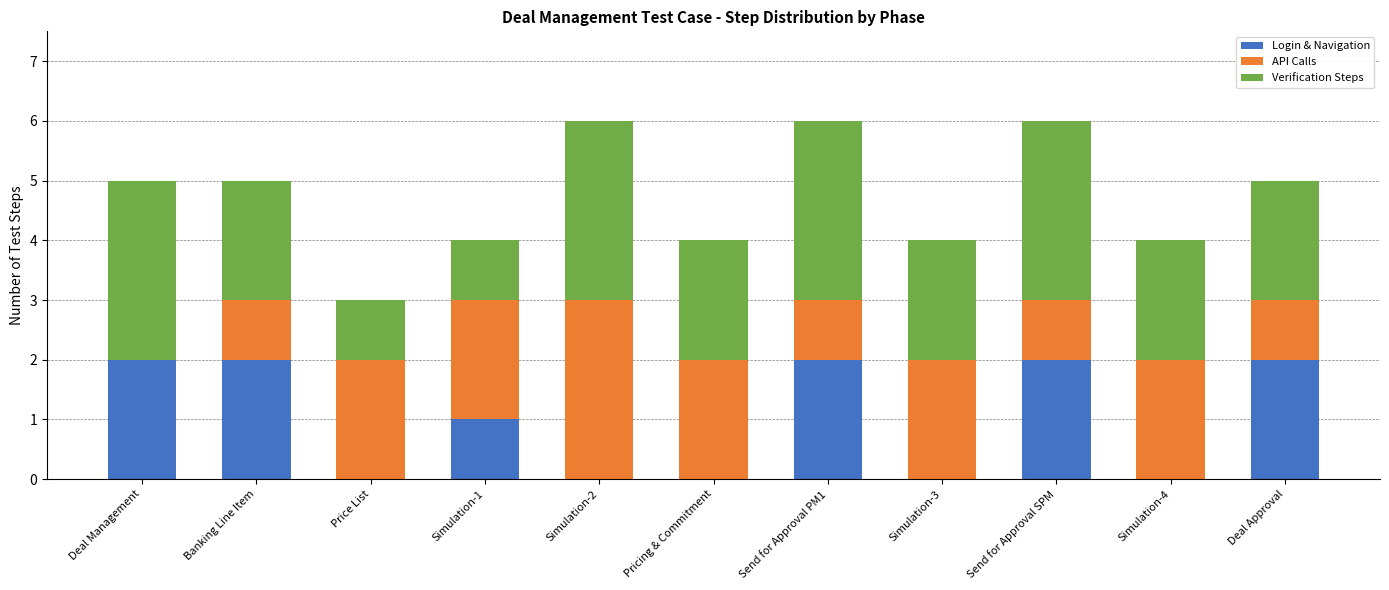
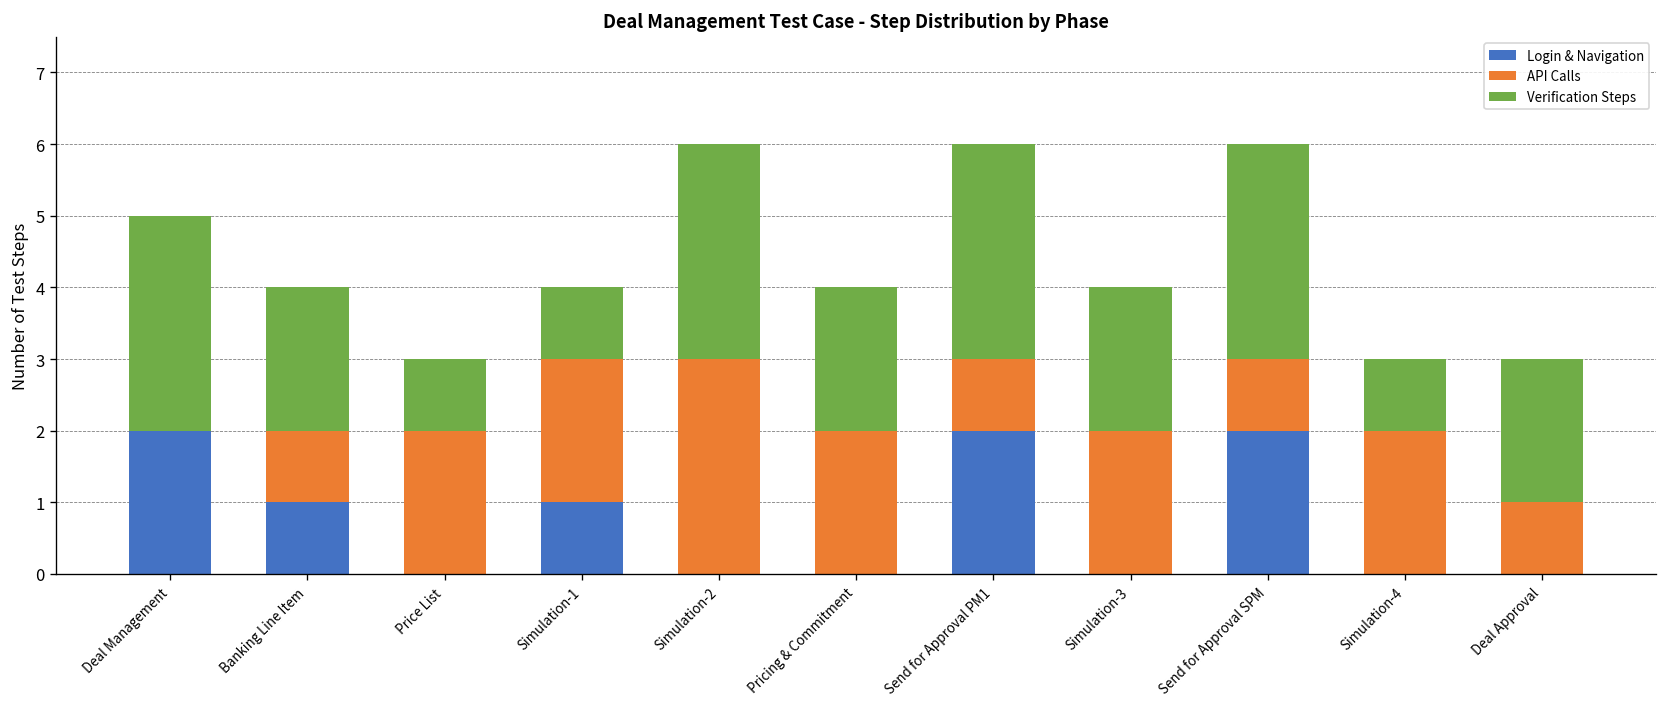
  {
    "Login & Navigation": {
      "Deal Management": 2,
-     "Banking Line Item": 2,
+     "Banking Line Item": 1,
      "Price List": 0,
      "Simulation-1": 1,
      "Simulation-2": 0,
      "Pricing & Commitment": 0,
      "Send for Approval PM1": 2,
      "Simulation-3": 0,
      "Send for Approval SPM": 2,
      "Simulation-4": 0,
-     "Deal Approval": 2
+     "Deal Approval": 0
    },
    "Verification Steps": {
      "Deal Management": 3,
      "Banking Line Item": 2,
      "Price List": 1,
      "Simulation-1": 1,
      "Simulation-2": 3,
      "Pricing & Commitment": 2,
      "Send for Approval PM1": 3,
      "Simulation-3": 2,
      "Send for Approval SPM": 3,
-     "Simulation-4": 2,
+     "Simulation-4": 1,
      "Deal Approval": 2
    }
  }
